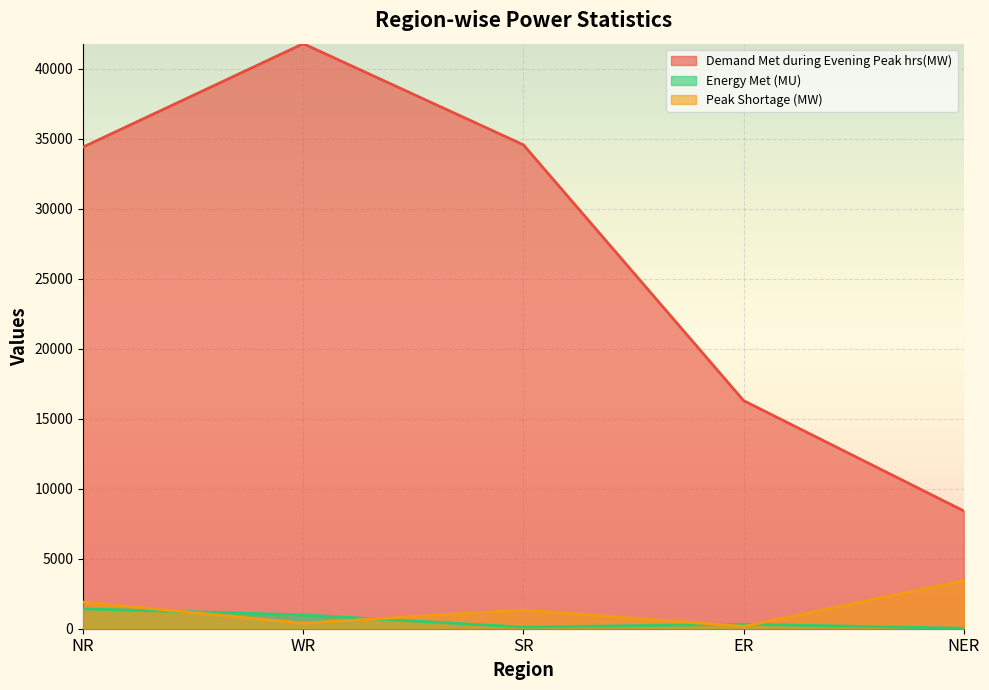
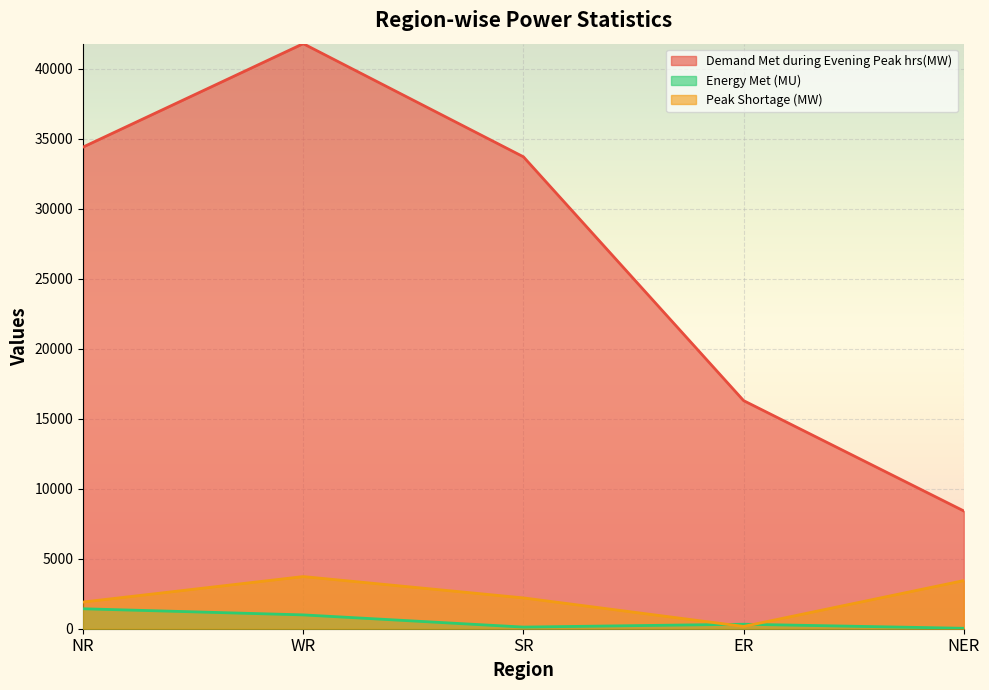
  {
    "Demand Met during Evening Peak hrs(MW)": {
      "NR": 34400,
      "WR": 41800,
-     "SR": 34600,
+     "SR": 33700,
      "ER": 16300,
      "NER": 8400
    },
    "Energy Met (MU)": {
      "NR": 1400,
      "WR": 1000,
      "SR": 100,
      "NER": 0
    },
    "Peak Shortage (MW)": {
      "NR": 1900,
-     "WR": 400,
-     "SR": 1300,
+     "WR": 3700,
+     "SR": 2200,
      "NER": 3400
    }
  }
